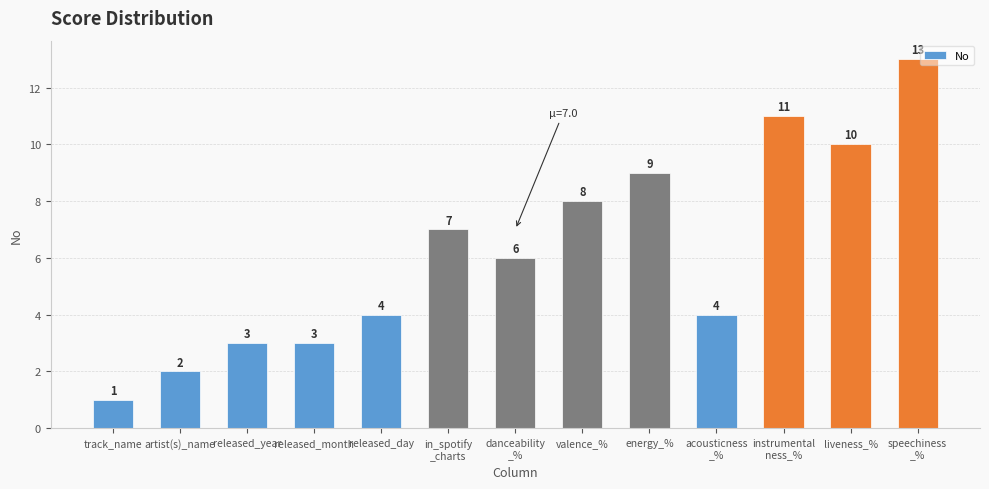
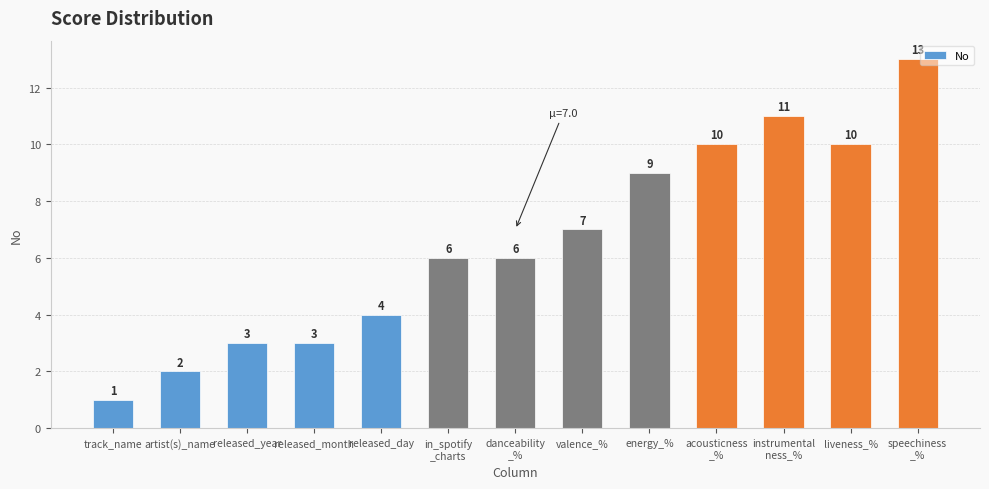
  {
    "track_name": 1,
    "artist(s)_name": 2,
    "released_year": 3,
    "released_month": 3,
    "released_day": 4,
-   "in_spotify _charts": 7,
+   "in_spotify _charts": 6,
    "danceability _%": 6,
-   "valence_%": 8,
+   "valence_%": 7,
    "energy_%": 9,
-   "acousticness _%": 4,
+   "acousticness _%": 10,
    "instrumental ness_%": 11,
    "liveness_%": 10
  }
